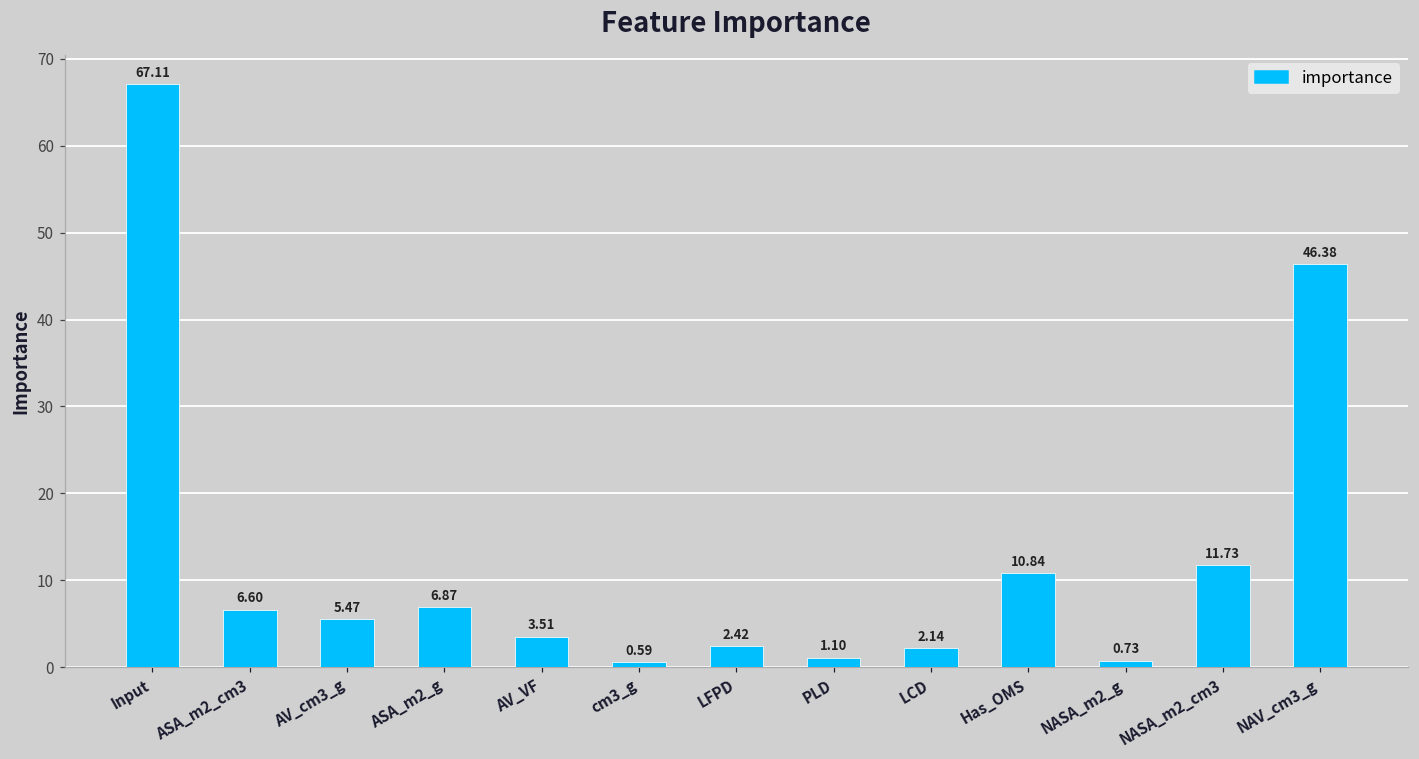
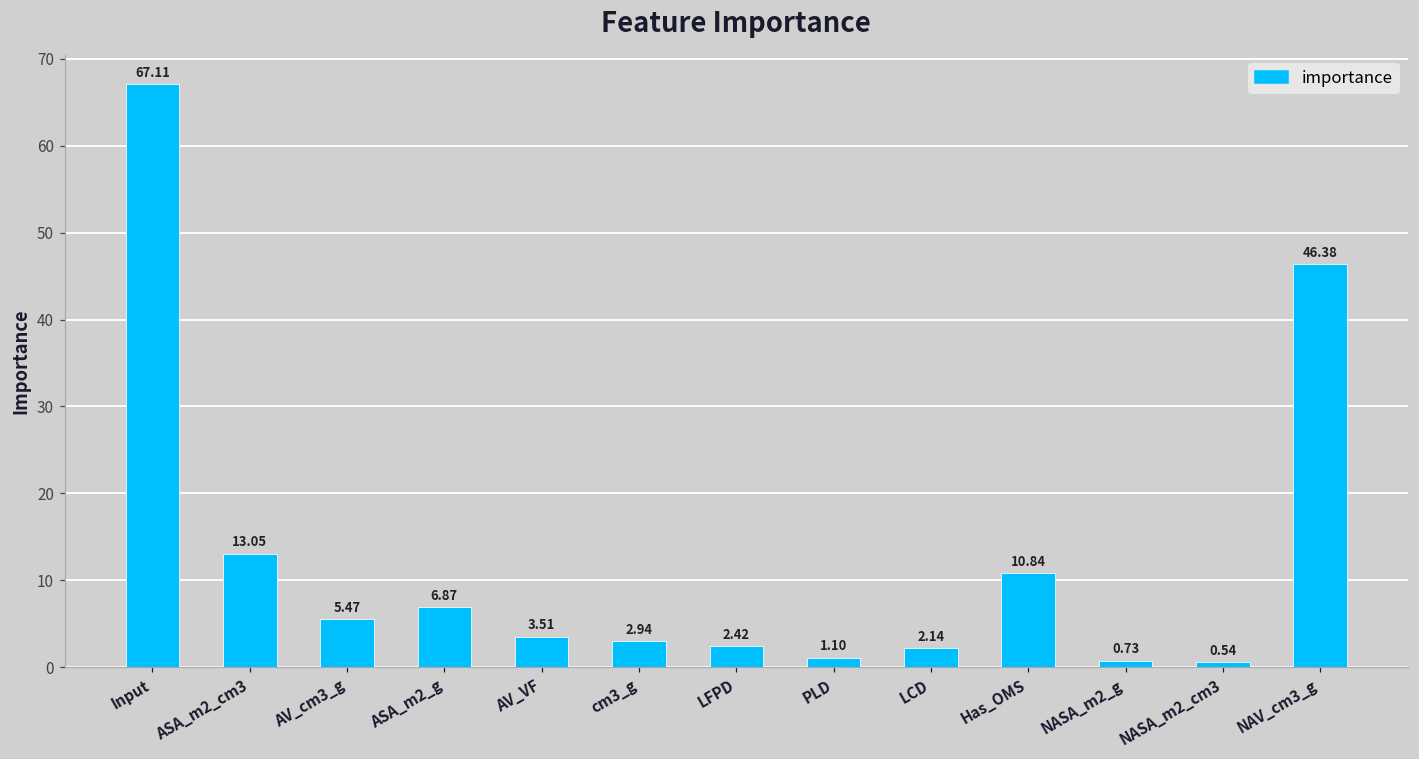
  {
    "Input": 67.11,
-   "ASA_m2_cm3": 6.60,
+   "ASA_m2_cm3": 13.05,
    "AV_cm3_g": 5.47,
    "ASA_m2_g": 6.87,
    "AV_VF": 3.51,
-   "cm3_g": 0.59,
+   "cm3_g": 2.94,
    "LFPD": 2.42,
    "PLD": 1.10,
    "LCD": 2.14,
    "Has_OMS": 10.84,
    "NASA_m2_g": 0.73,
-   "NASA_m2_cm3": 11.73,
+   "NASA_m2_cm3": 0.54,
    "NAV_cm3_g": 46.38
  }
